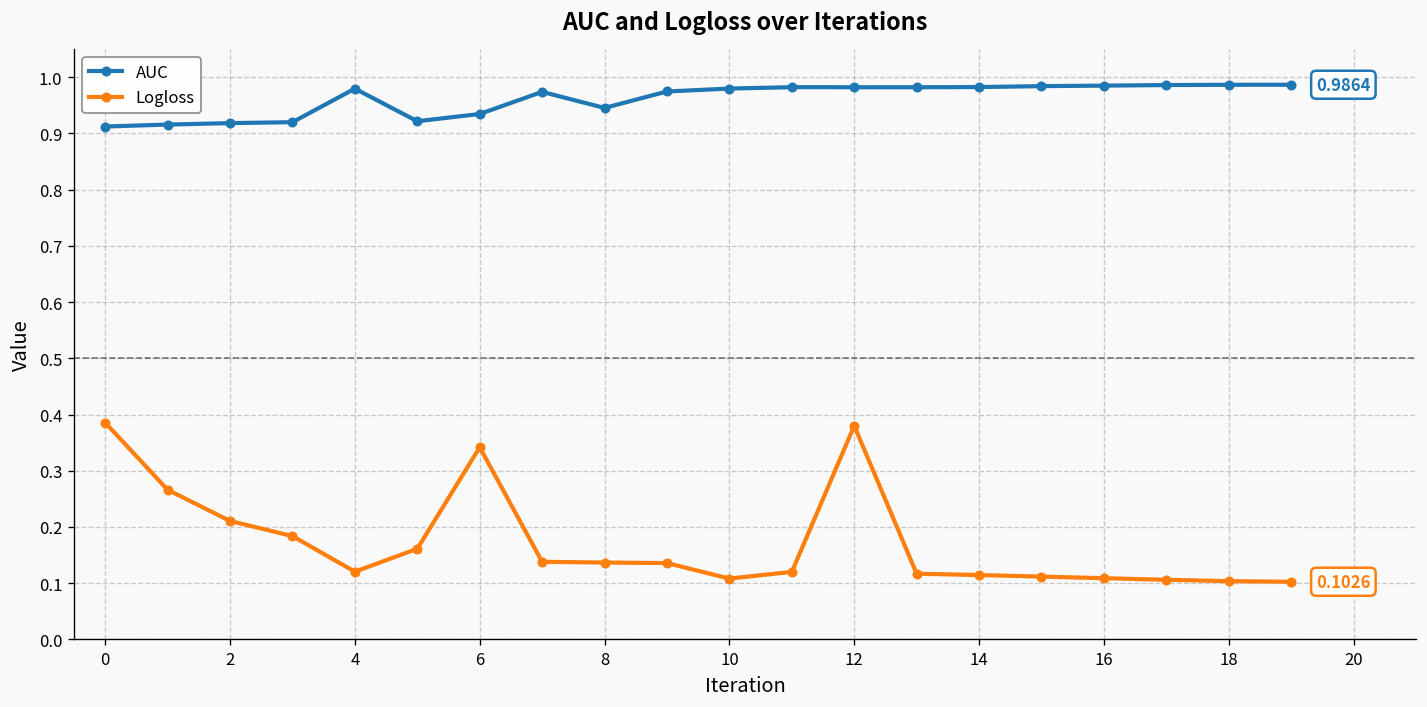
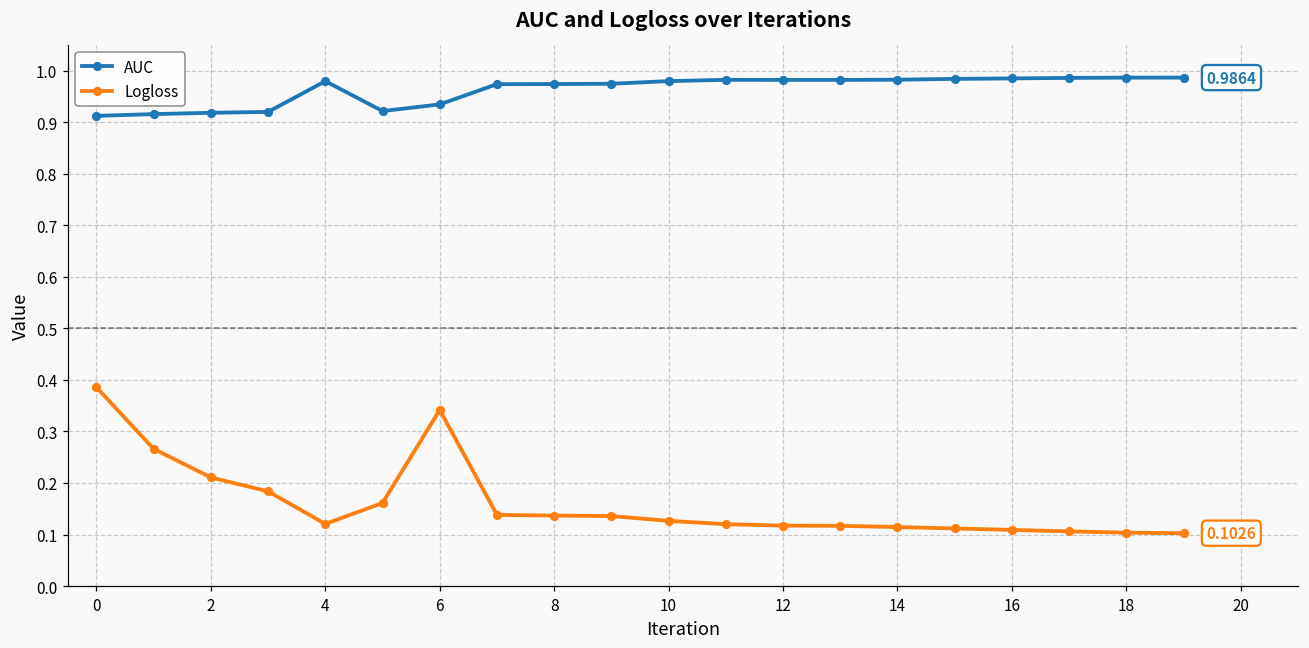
  {
    "AUC": {
      "0": 0.91,
      "2": 0.92,
      "4": 0.98,
      "6": 0.93,
-     "8": 0.95,
+     "8": 0.97,
      "10": 0.98,
      "12": 0.98,
      "14": 0.98,
      "16": 0.98,
      "18": 0.99
    },
    "Logloss": {
      "0": 0.39,
      "2": 0.21,
      "4": 0.12,
      "6": 0.34,
      "8": 0.14,
-     "10": 0.11,
-     "12": 0.38,
+     "10": 0.13,
+     "12": 0.12,
      "14": 0.11,
      "16": 0.11,
      "18": 0.10
    }
  }
